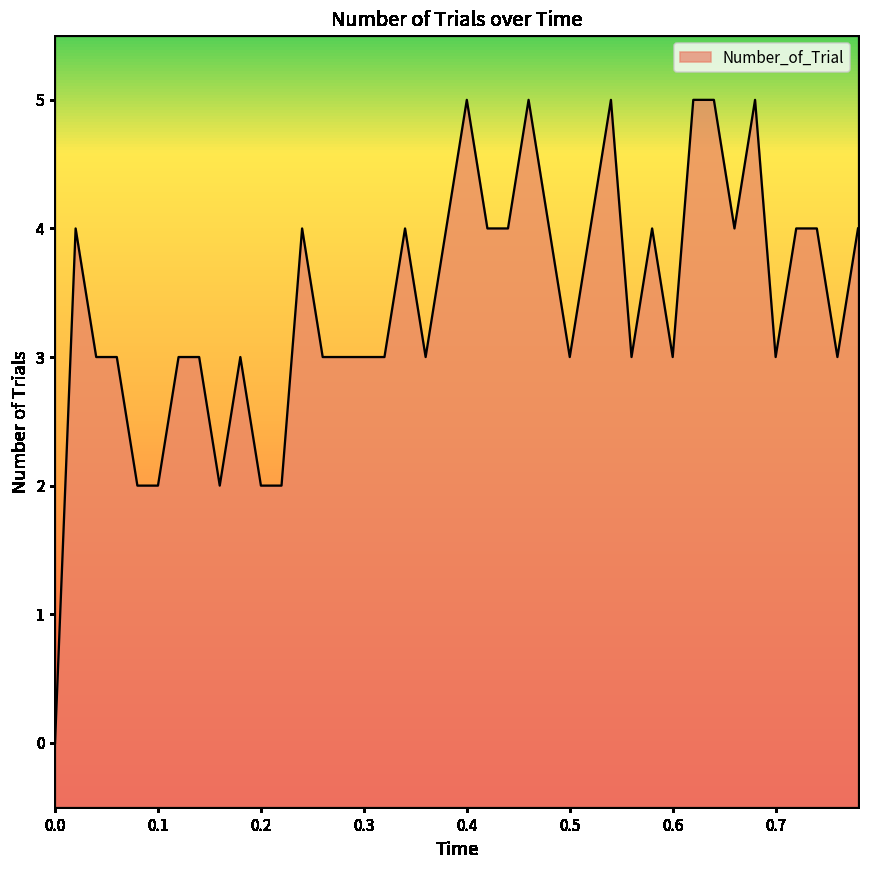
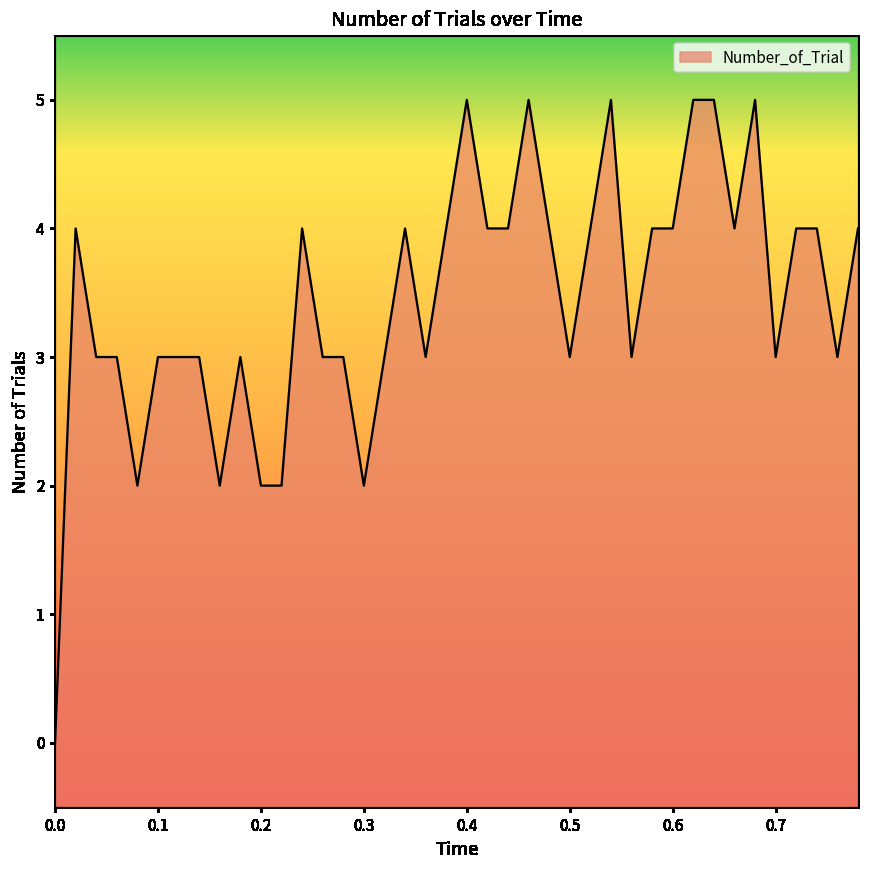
  {
    "0.0": 0,
-   "0.1": 2,
+   "0.1": 3,
    "0.2": 2,
-   "0.3": 3,
+   "0.3": 2,
    "0.4": 5,
    "0.5": 3,
-   "0.6": 3,
+   "0.6": 4,
    "0.7": 3
  }
